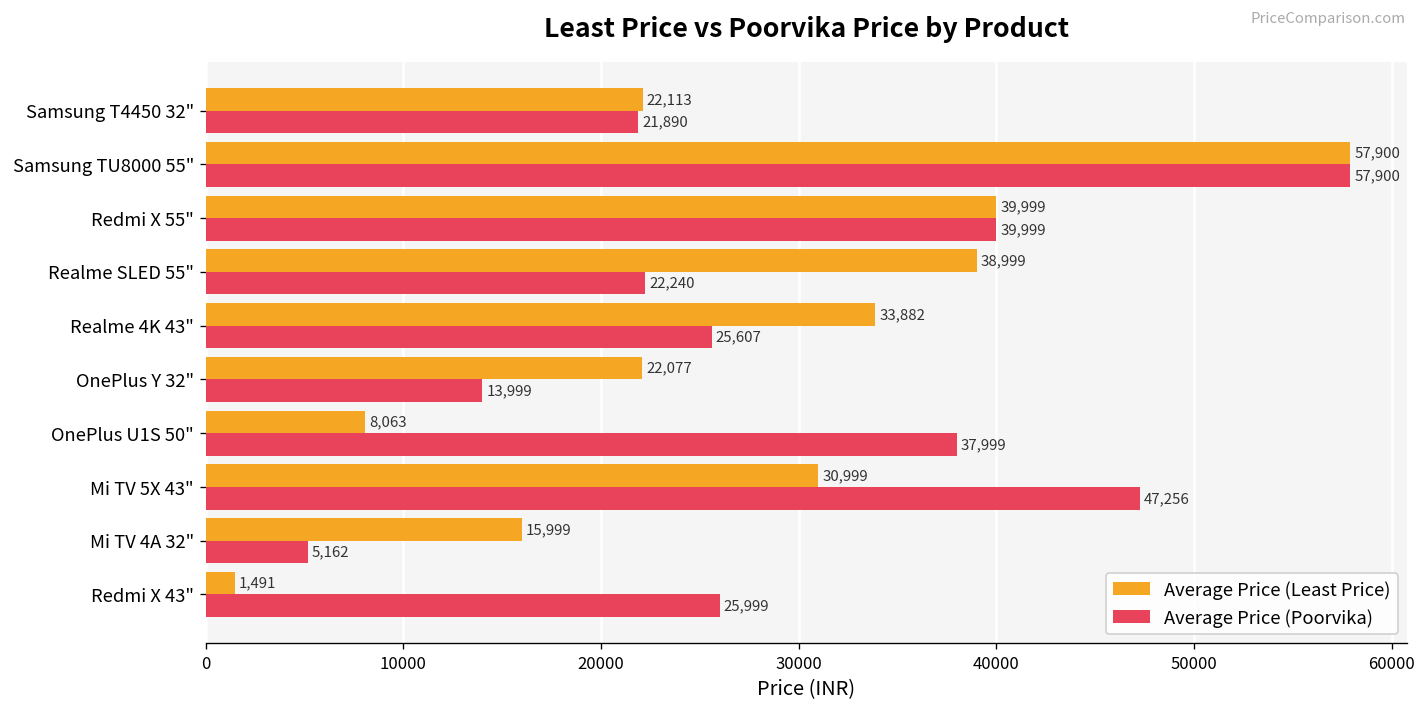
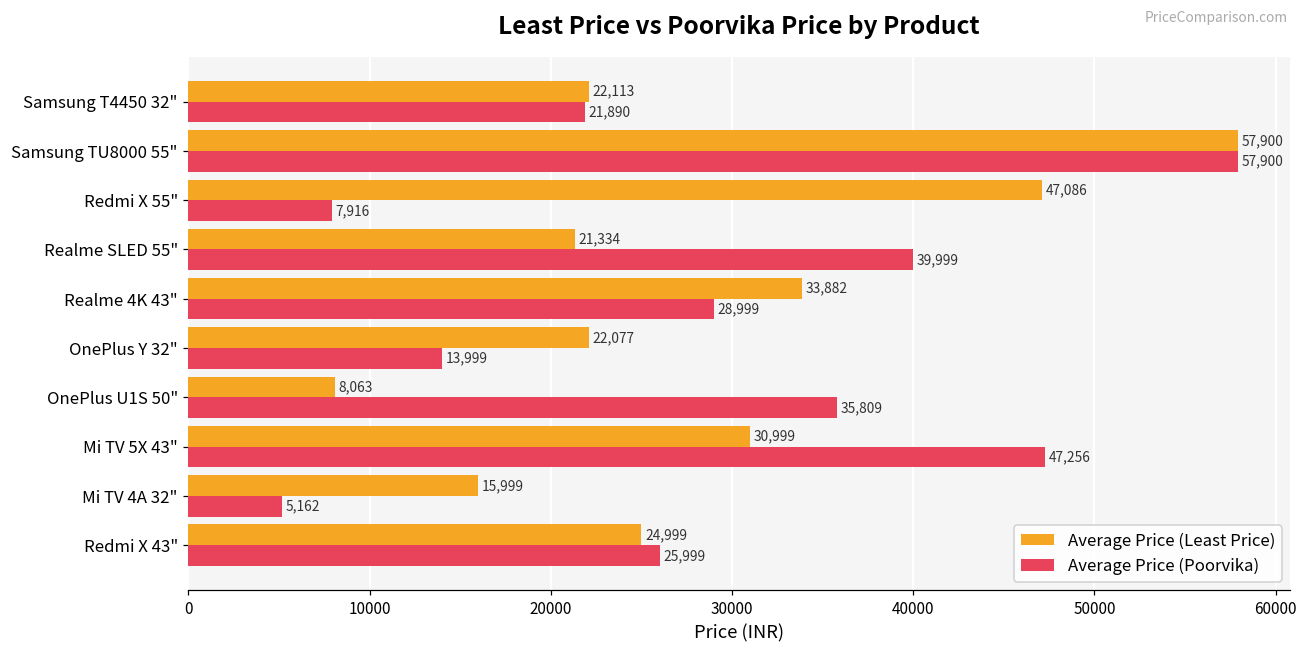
  {
    "Average Price (Least Price)": {
      "Samsung T4450 32\"": "22,113",
      "Samsung TU8000 55\"": "57,900",
-     "Redmi X 55\"": "39,999",
-     "Realme SLED 55\"": "38,999",
+     "Redmi X 55\"": "47,086",
+     "Realme SLED 55\"": "21,334",
      "Realme 4K 43\"": "33,882",
      "OnePlus Y 32\"": "22,077",
      "OnePlus U1S 50\"": "8,063",
      "Mi TV 5X 43\"": "30,999",
      "Mi TV 4A 32\"": "15,999",
-     "Redmi X 43\"": "1,491"
+     "Redmi X 43\"": "24,999"
    },
    "Average Price (Poorvika)": {
      "Samsung T4450 32\"": "21,890",
      "Samsung TU8000 55\"": "57,900",
-     "Redmi X 55\"": "39,999",
-     "Realme SLED 55\"": "22,240",
-     "Realme 4K 43\"": "25,607",
+     "Redmi X 55\"": "7,916",
+     "Realme SLED 55\"": "39,999",
+     "Realme 4K 43\"": "28,999",
      "OnePlus Y 32\"": "13,999",
-     "OnePlus U1S 50\"": "37,999",
+     "OnePlus U1S 50\"": "35,809",
      "Mi TV 5X 43\"": "47,256",
      "Mi TV 4A 32\"": "5,162",
      "Redmi X 43\"": "25,999"
    }
  }
